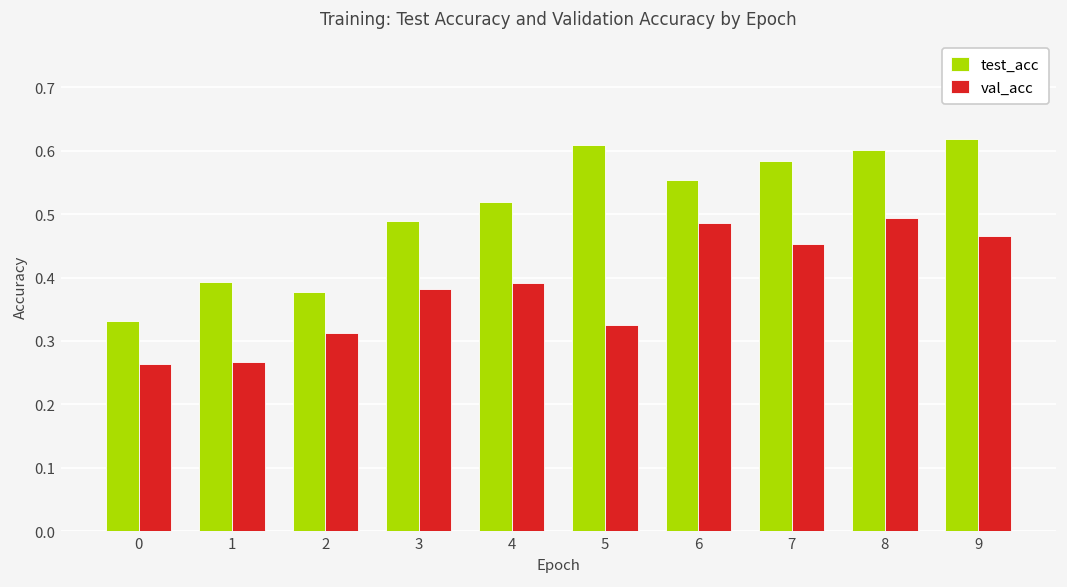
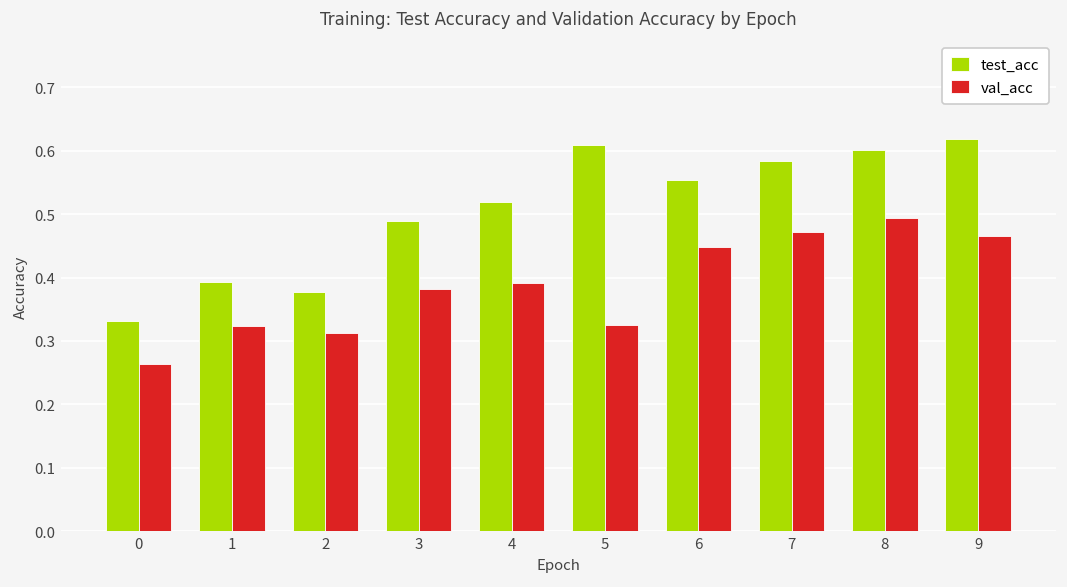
  {
    "test_acc": {
      "0": 0.33,
      "1": 0.39,
      "2": 0.38,
      "3": 0.49,
      "4": 0.52,
      "5": 0.61,
      "6": 0.55,
      "7": 0.58,
      "8": 0.60,
      "9": 0.62
    },
    "val_acc": {
      "0": 0.26,
-     "1": 0.27,
+     "1": 0.32,
      "2": 0.31,
      "3": 0.38,
      "4": 0.39,
      "5": 0.33,
-     "6": 0.49,
-     "7": 0.45,
+     "6": 0.45,
+     "7": 0.47,
      "8": 0.49,
      "9": 0.47
    }
  }
